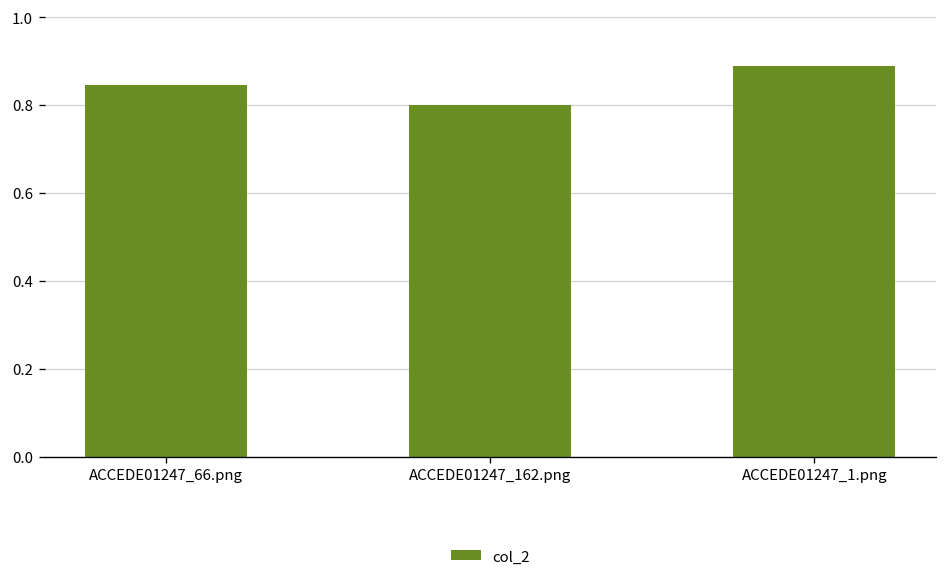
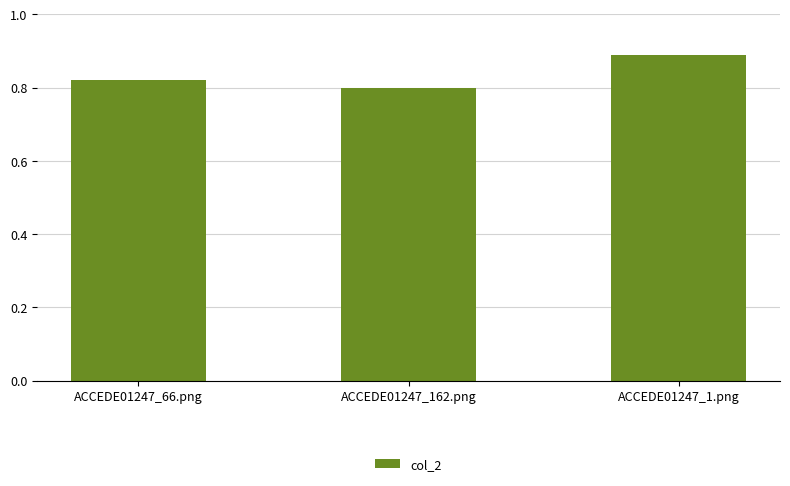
  {
-   "ACCEDE01247_66.png": 0.85,
+   "ACCEDE01247_66.png": 0.82,
    "ACCEDE01247_162.png": 0.80,
    "ACCEDE01247_1.png": 0.89
  }
